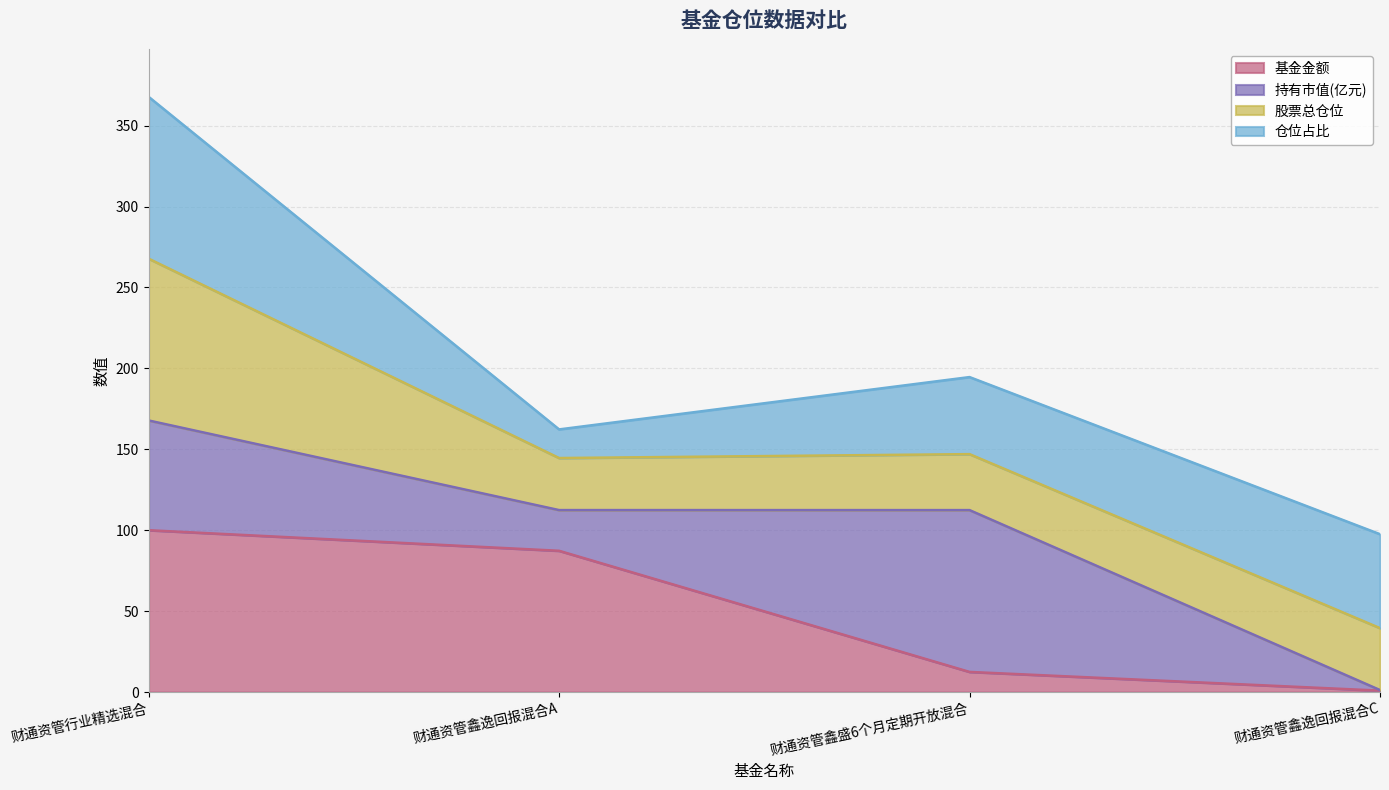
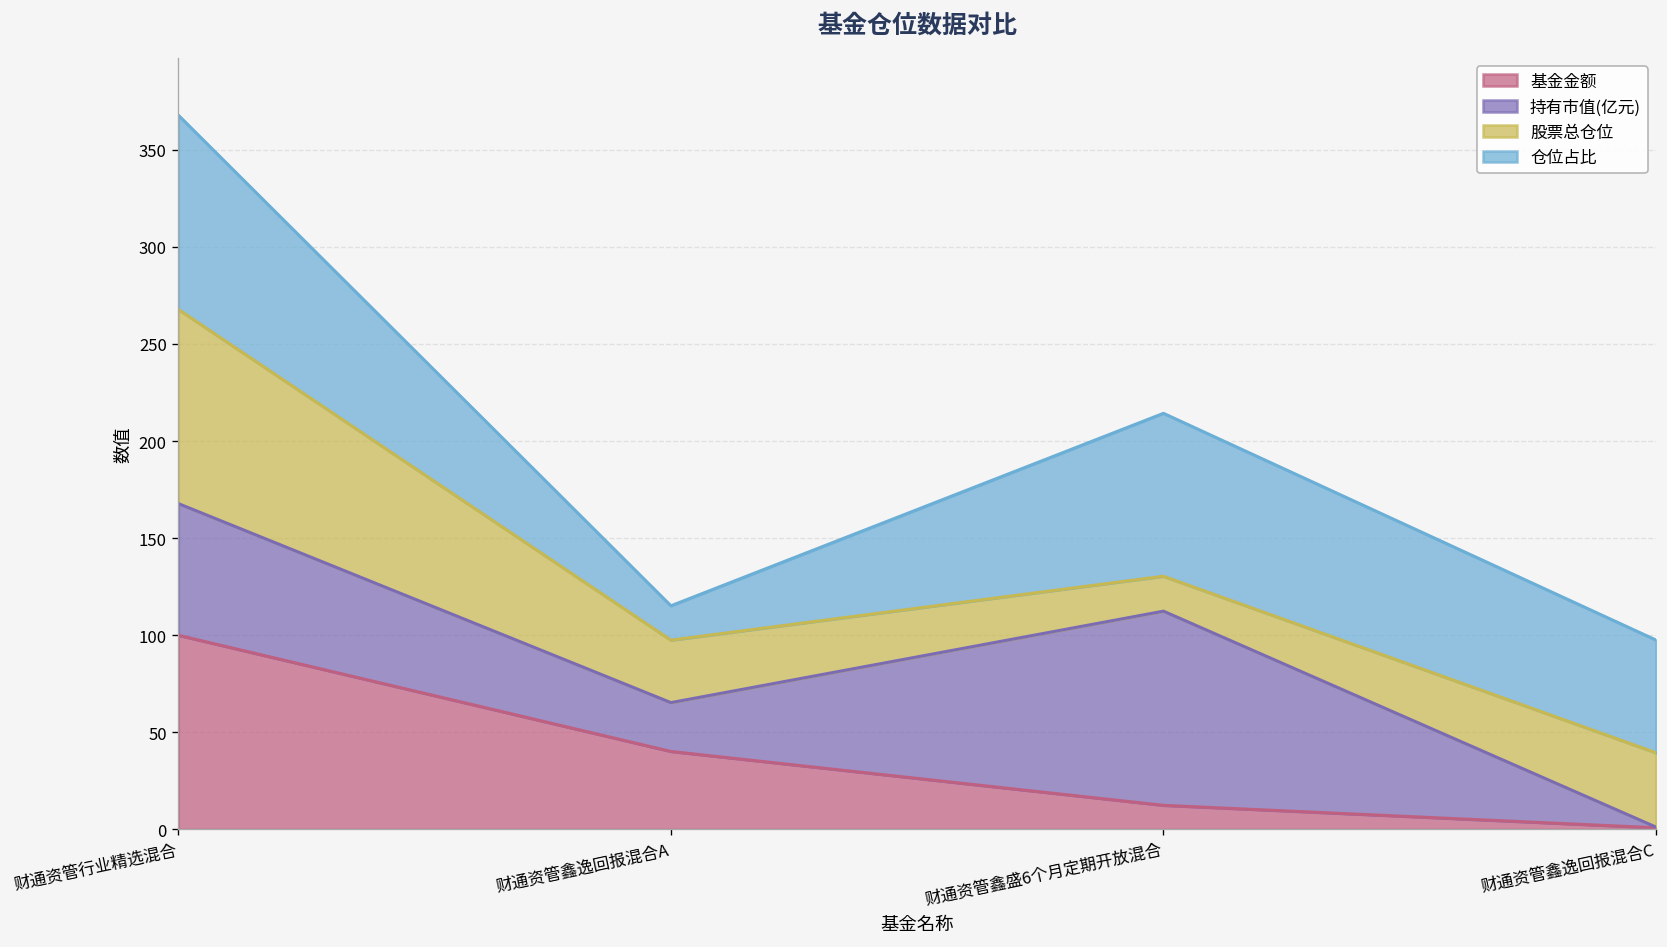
  {
    "基金金额": {
      "财通资管行业精选混合": 100,
-     "财通资管鑫逸回报混合A": 87,
+     "财通资管鑫逸回报混合A": 40,
      "财通资管鑫盛6个月定期开放混合": 12
    },
    "持有市值(亿元)": {
      "财通资管行业精选混合": 68,
      "财通资管鑫逸回报混合A": 25,
      "财通资管鑫盛6个月定期开放混合": 100
    },
    "股票总仓位": {
      "财通资管行业精选混合": 100,
      "财通资管鑫逸回报混合A": 32,
-     "财通资管鑫盛6个月定期开放混合": 35,
+     "财通资管鑫盛6个月定期开放混合": 18,
      "财通资管鑫逸回报混合C": 38
    },
    "仓位占比": {
      "财通资管行业精选混合": 100,
      "财通资管鑫逸回报混合A": 18,
-     "财通资管鑫盛6个月定期开放混合": 48,
+     "财通资管鑫盛6个月定期开放混合": 84,
      "财通资管鑫逸回报混合C": 58
    }
  }
